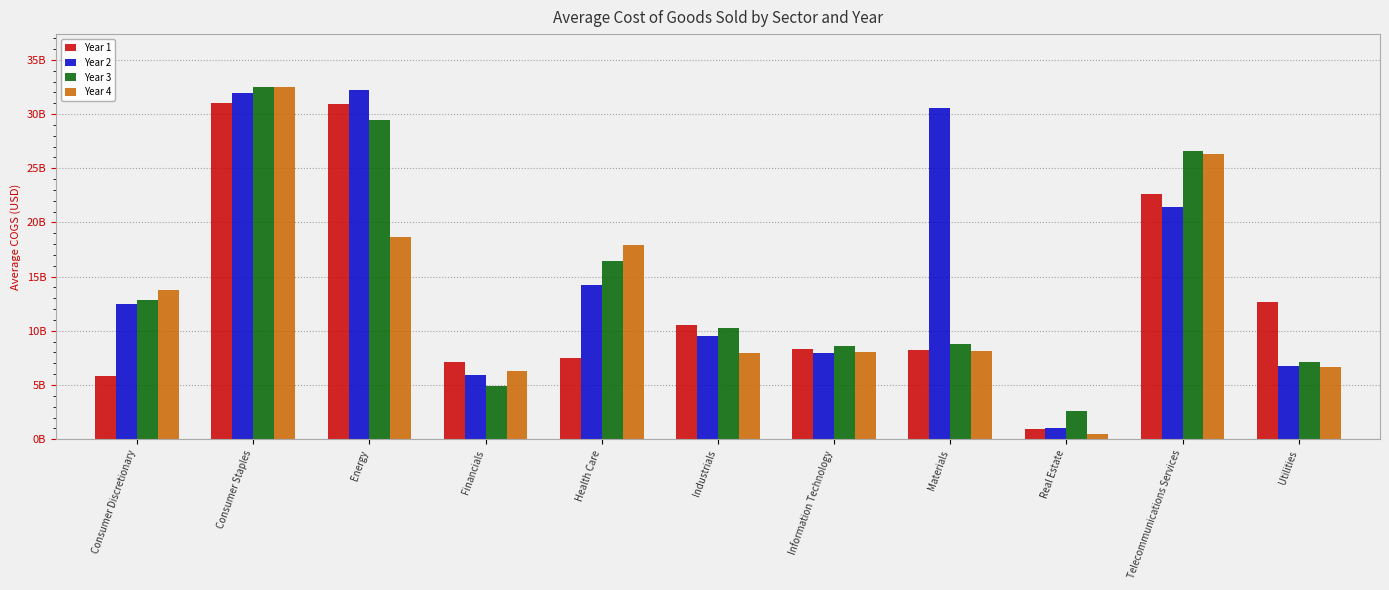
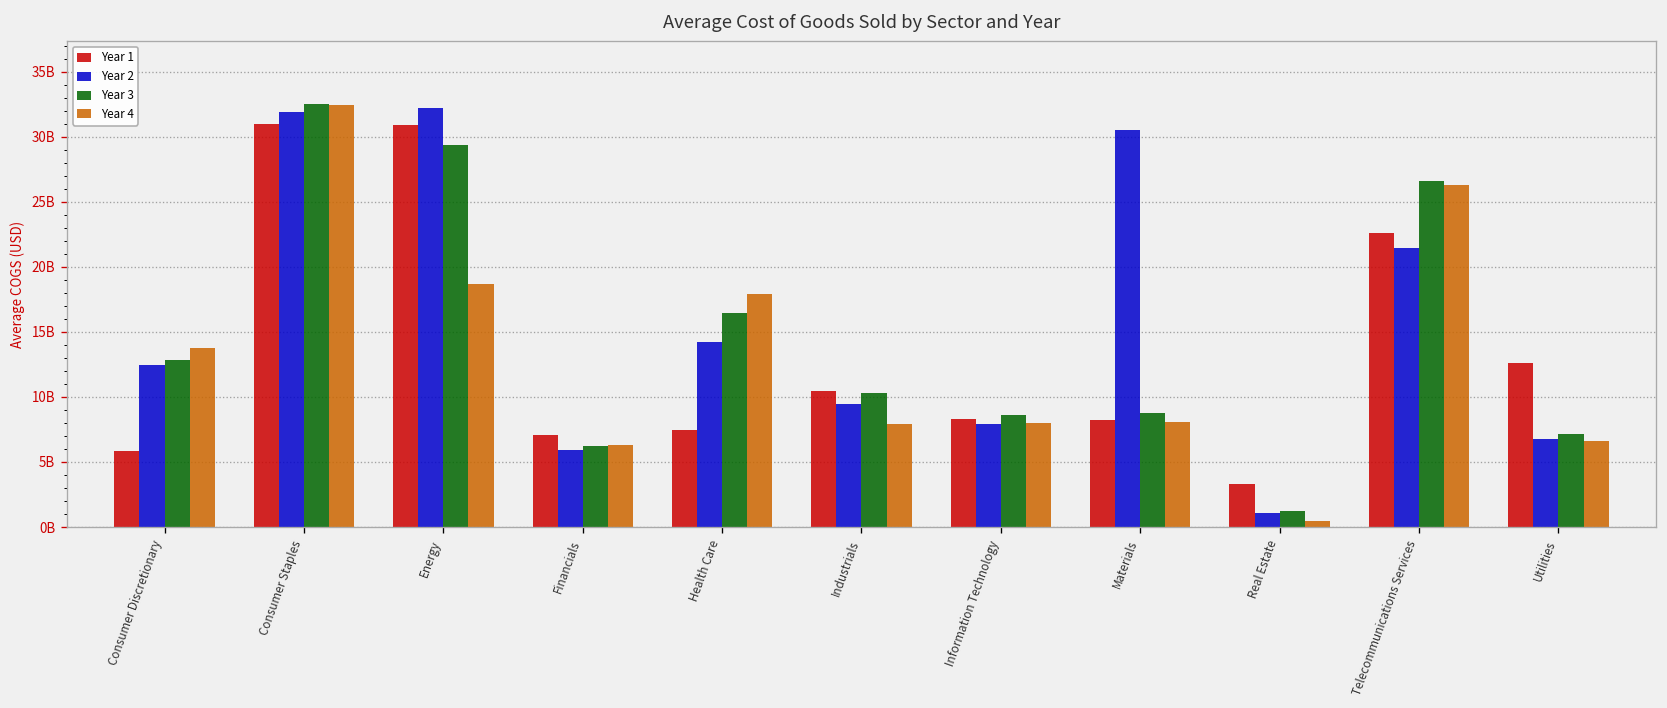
  {
    "Year 1": {
      "Consumer Discretionary": 5800000000,
      "Consumer Staples": 31000000000,
      "Energy": 30900000000,
      "Financials": 7100000000,
      "Health Care": 7500000000,
      "Industrials": 10500000000,
      "Information Technology": 8300000000,
      "Materials": 8200000000,
-     "Real Estate": 900000000,
+     "Real Estate": 3300000000,
      "Telecommunications Services": 22600000000,
      "Utilities": 12600000000
    },
    "Year 2": {
      "Consumer Discretionary": 12500000000,
      "Consumer Staples": 31900000000,
      "Energy": 32300000000,
      "Financials": 6000000000,
      "Health Care": 14200000000,
      "Industrials": 9500000000,
      "Information Technology": 7900000000,
      "Materials": 30600000000,
      "Real Estate": 1100000000,
      "Telecommunications Services": 21500000000,
      "Utilities": 6800000000
    },
    "Year 3": {
      "Consumer Discretionary": 12900000000,
      "Consumer Staples": 32500000000,
      "Energy": 29400000000,
-     "Financials": 4900000000,
+     "Financials": 6200000000,
      "Health Care": 16400000000,
      "Industrials": 10300000000,
      "Information Technology": 8600000000,
      "Materials": 8800000000,
-     "Real Estate": 2600000000,
+     "Real Estate": 1200000000,
      "Telecommunications Services": 26600000000,
      "Utilities": 7100000000
    },
    "Year 4": {
      "Consumer Discretionary": 13800000000,
      "Consumer Staples": 32500000000,
      "Energy": 18700000000,
      "Financials": 6300000000,
      "Health Care": 17900000000,
      "Industrials": 7900000000,
      "Information Technology": 8000000000,
      "Materials": 8100000000,
      "Real Estate": 400000000,
      "Telecommunications Services": 26300000000,
      "Utilities": 6600000000
    }
  }
